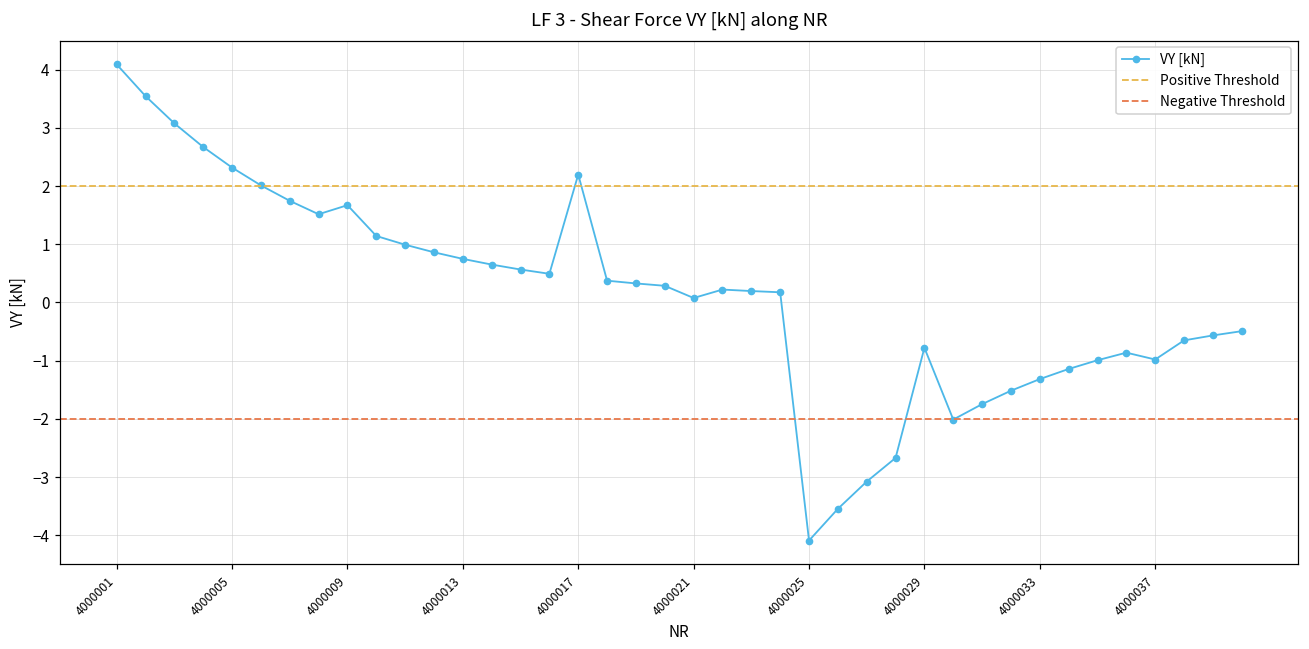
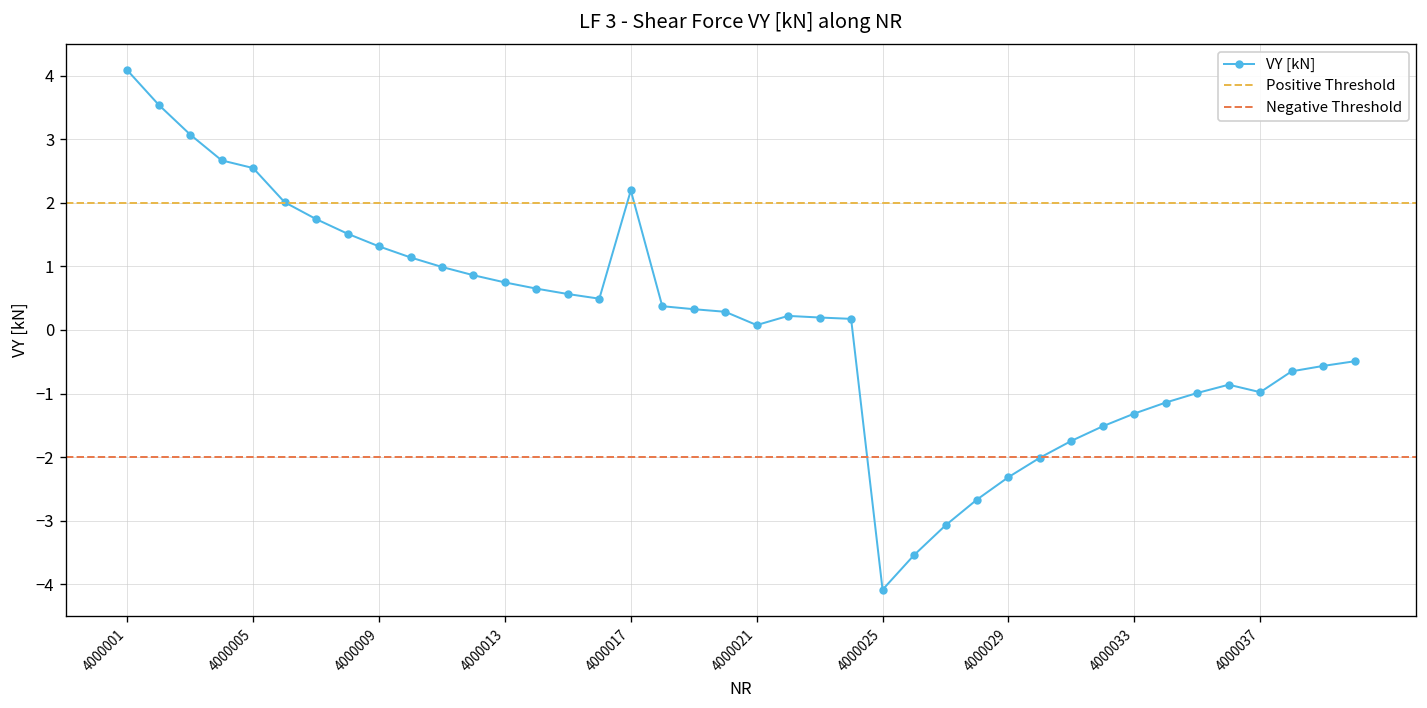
  {
    "4000001": 4.1,
-   "4000005": 2.3,
-   "4000009": 1.7,
+   "4000005": 2.5,
+   "4000009": 1.3,
    "4000013": 0.7,
    "4000017": 2.2,
    "4000021": 0.1,
    "4000025": -4.1,
-   "4000029": -0.8,
+   "4000029": -2.3,
    "4000033": -1.3,
    "4000037": -1.0
  }
